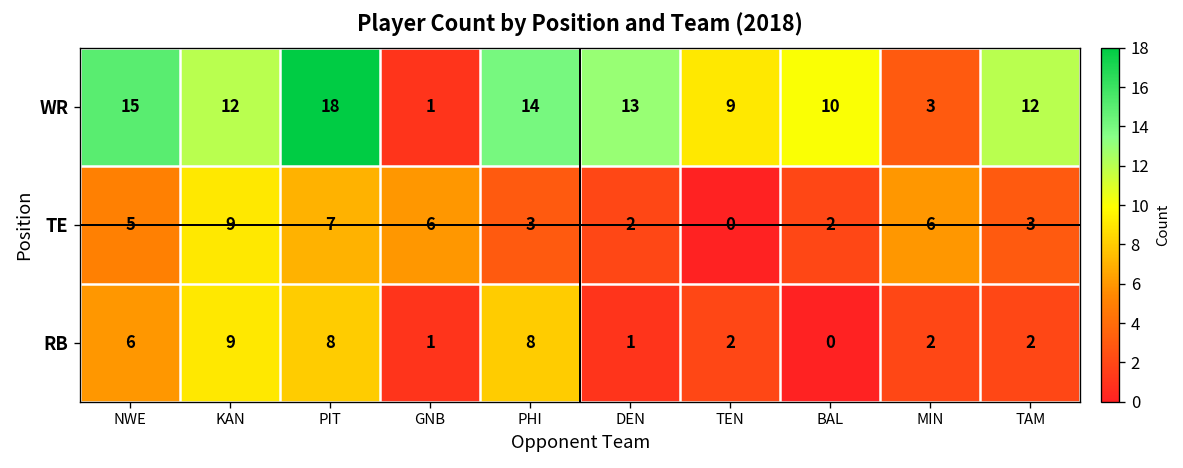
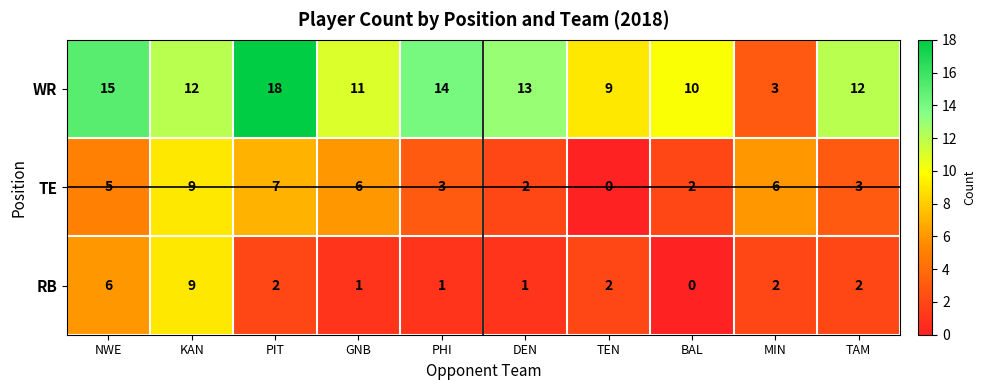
  {
    "WR": {
      "NWE": 15,
      "KAN": 12,
      "PIT": 18,
-     "GNB": 1,
+     "GNB": 11,
      "PHI": 14,
      "DEN": 13,
      "TEN": 9,
      "BAL": 10,
      "MIN": 3,
      "TAM": 12
    },
    "TE": {
      "NWE": 5,
      "KAN": 9,
      "PIT": 7,
      "GNB": 6,
      "PHI": 3,
      "DEN": 2,
      "TEN": 0,
      "BAL": 2,
      "MIN": 6,
      "TAM": 3
    },
    "RB": {
      "NWE": 6,
      "KAN": 9,
-     "PIT": 8,
+     "PIT": 2,
      "GNB": 1,
-     "PHI": 8,
+     "PHI": 1,
      "DEN": 1,
      "TEN": 2,
      "BAL": 0,
      "MIN": 2,
      "TAM": 2
    }
  }
